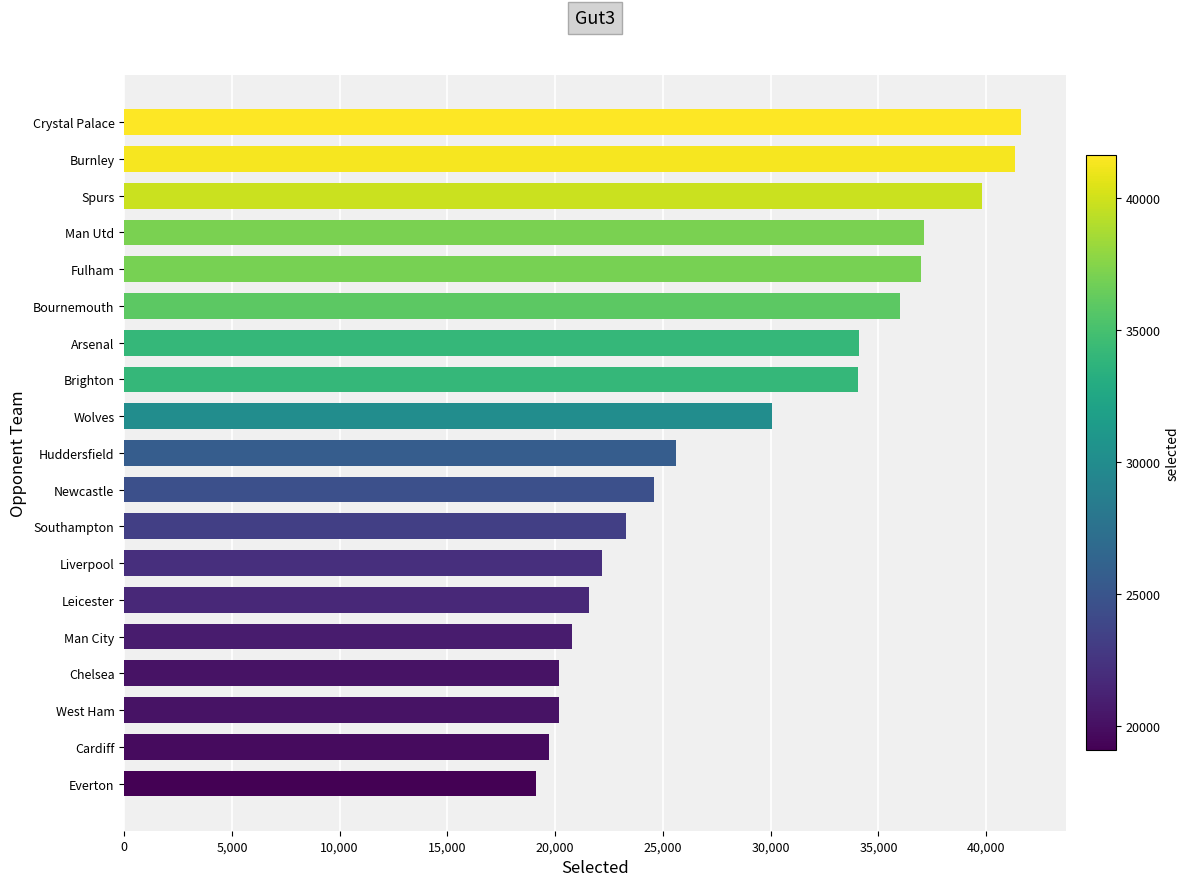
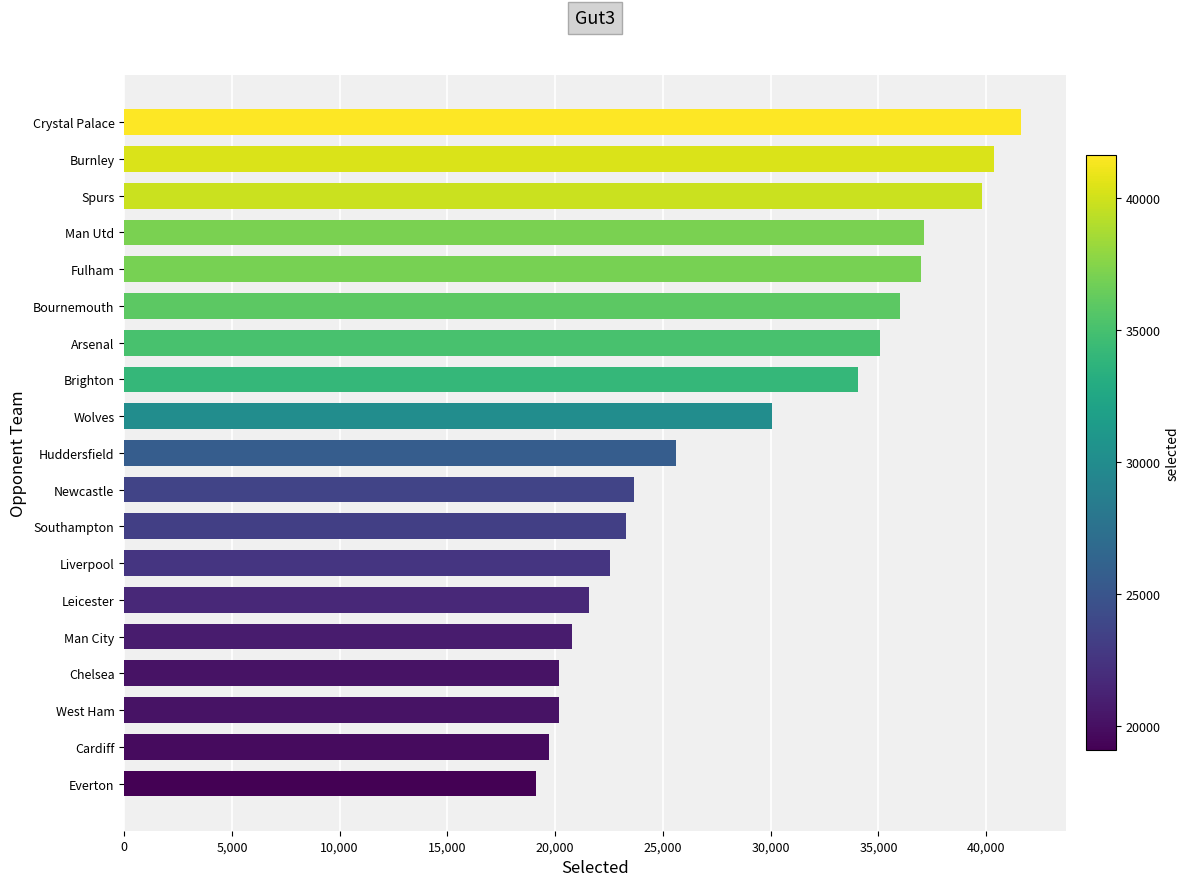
  {
    "Crystal Palace": "41,600",
-   "Burnley": "41,300",
+   "Burnley": "40,300",
    "Spurs": "39,800",
    "Man Utd": "37,100",
    "Fulham": "37,000",
    "Bournemouth": "36,000",
-   "Arsenal": "34,100",
+   "Arsenal": "35,100",
    "Brighton": "34,100",
    "Wolves": "30,100",
    "Huddersfield": "25,600",
-   "Newcastle": "24,600",
+   "Newcastle": "23,600",
    "Southampton": "23,300",
-   "Liverpool": "22,200",
+   "Liverpool": "22,600",
    "Leicester": "21,600",
    "Man City": "20,800",
    "Chelsea": "20,200",
    "West Ham": "20,200",
    "Cardiff": "19,700",
    "Everton": "19,100"
  }
